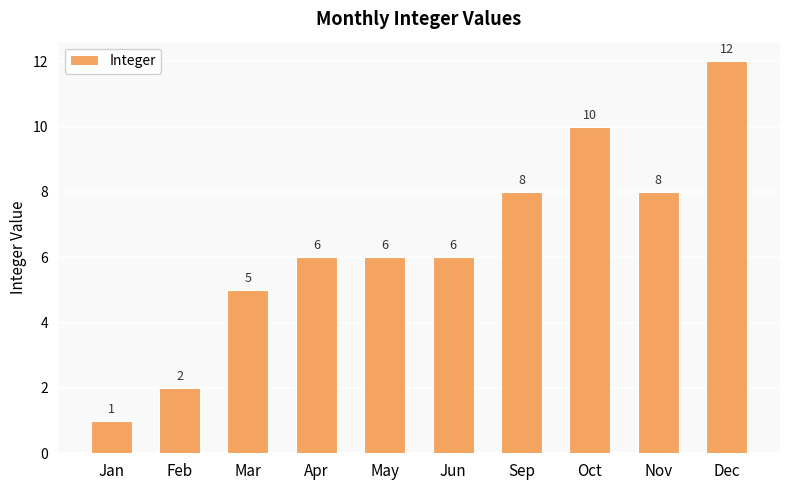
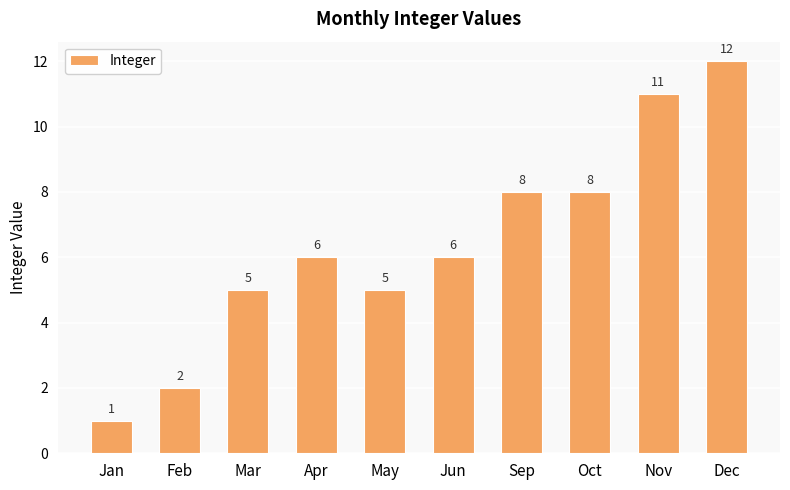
  {
    "Jan": 1,
    "Feb": 2,
    "Mar": 5,
    "Apr": 6,
-   "May": 6,
+   "May": 5,
    "Jun": 6,
    "Sep": 8,
-   "Oct": 10,
-   "Nov": 8,
+   "Oct": 8,
+   "Nov": 11,
    "Dec": 12
  }
